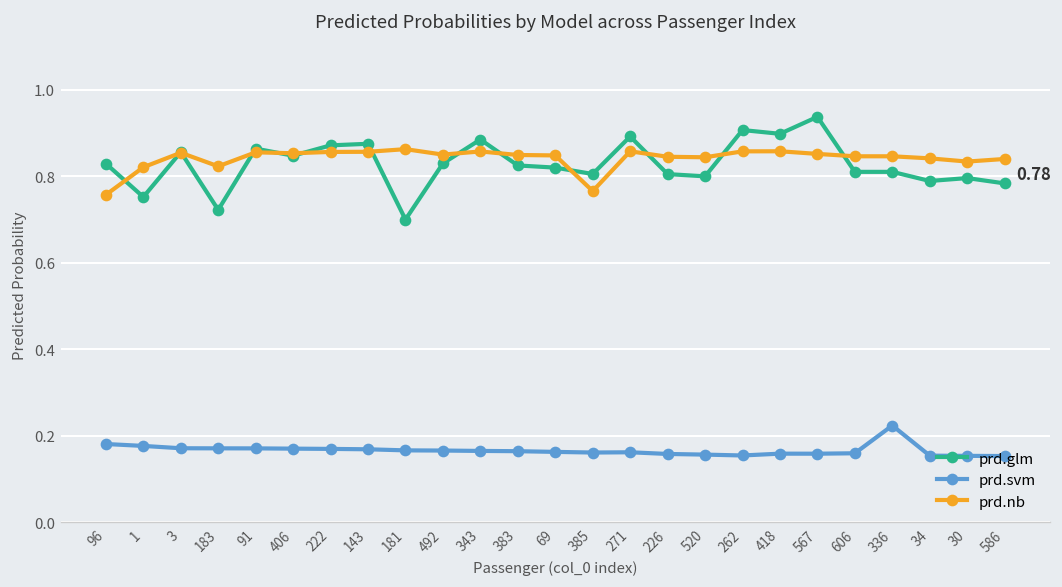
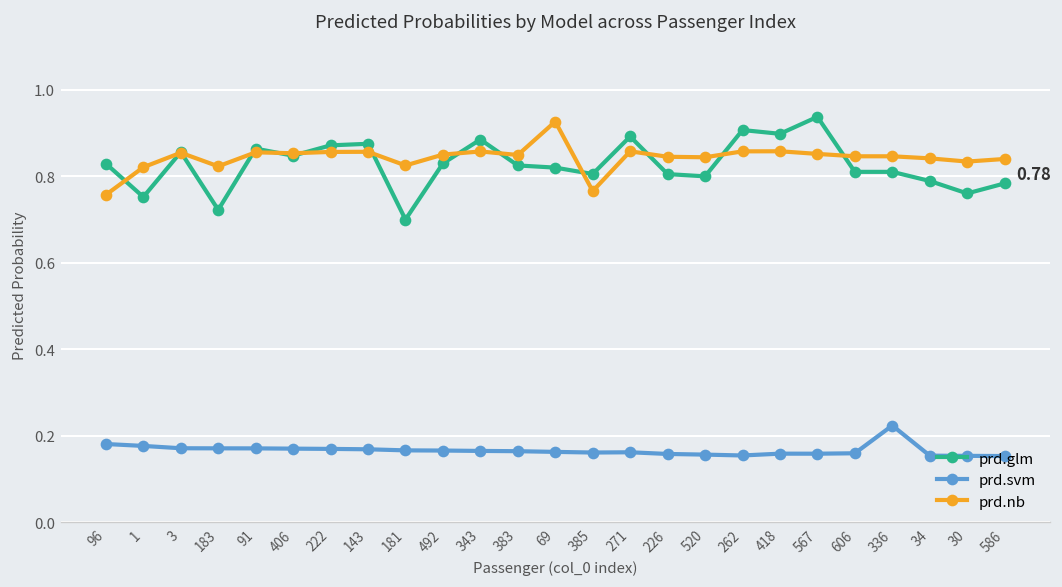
  {
    "prd.glm": {
      "96": 0.83,
      "1": 0.75,
      "183": 0.72,
      "91": 0.86,
      "222": 0.87,
      "143": 0.88,
      "181": 0.70,
      "492": 0.83,
      "343": 0.89,
      "383": 0.83,
      "69": 0.82,
      "385": 0.81,
      "271": 0.89,
      "226": 0.81,
      "520": 0.80,
      "262": 0.91,
      "418": 0.90,
      "567": 0.94,
      "606": 0.81,
      "336": 0.81,
      "34": 0.79,
-     "30": 0.80
+     "30": 0.76
    },
    "prd.svm": {
      "96": 0.18,
      "1": 0.18,
      "3": 0.17,
      "183": 0.17,
      "91": 0.17,
      "406": 0.17,
      "222": 0.17,
      "143": 0.17,
      "181": 0.17,
      "492": 0.17,
      "343": 0.16,
      "383": 0.16,
      "69": 0.16,
      "385": 0.16,
      "271": 0.16,
      "226": 0.16,
      "520": 0.16,
      "262": 0.15,
      "418": 0.16,
      "567": 0.16,
      "606": 0.16,
      "336": 0.22,
      "34": 0.15,
      "30": 0.15,
      "586": 0.15
    },
    "prd.nb": {
      "96": 0.76,
      "1": 0.82,
      "183": 0.82,
      "91": 0.86,
      "222": 0.86,
      "143": 0.86,
-     "181": 0.86,
+     "181": 0.83,
      "492": 0.85,
      "343": 0.86,
      "383": 0.85,
-     "69": 0.85,
+     "69": 0.93,
      "385": 0.77,
      "271": 0.86,
      "226": 0.85,
      "520": 0.84,
      "262": 0.86,
      "418": 0.86,
      "567": 0.85,
      "606": 0.85,
      "336": 0.85,
      "34": 0.84,
      "30": 0.83,
      "586": 0.84
    }
  }
